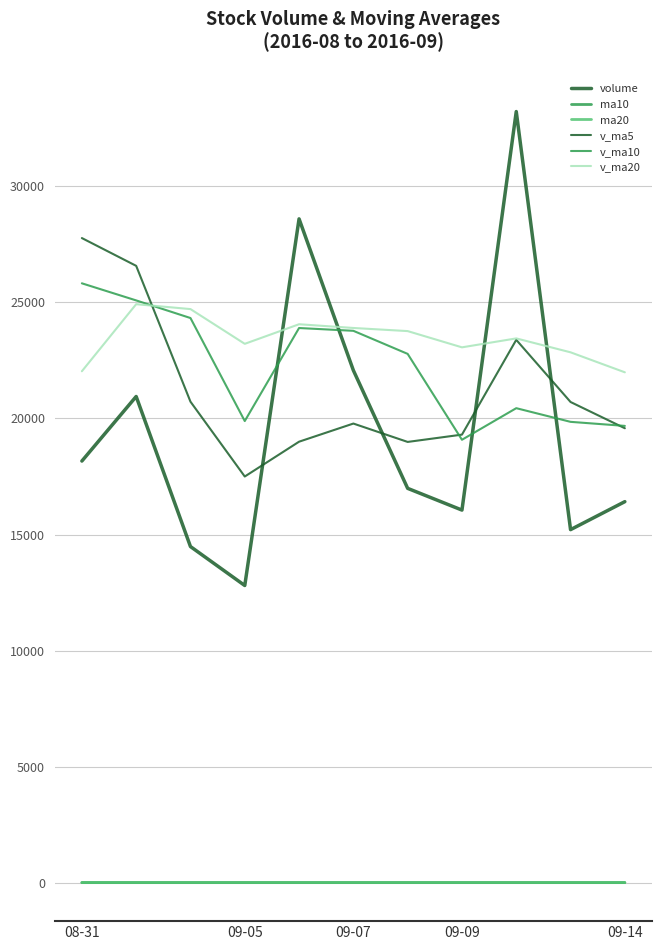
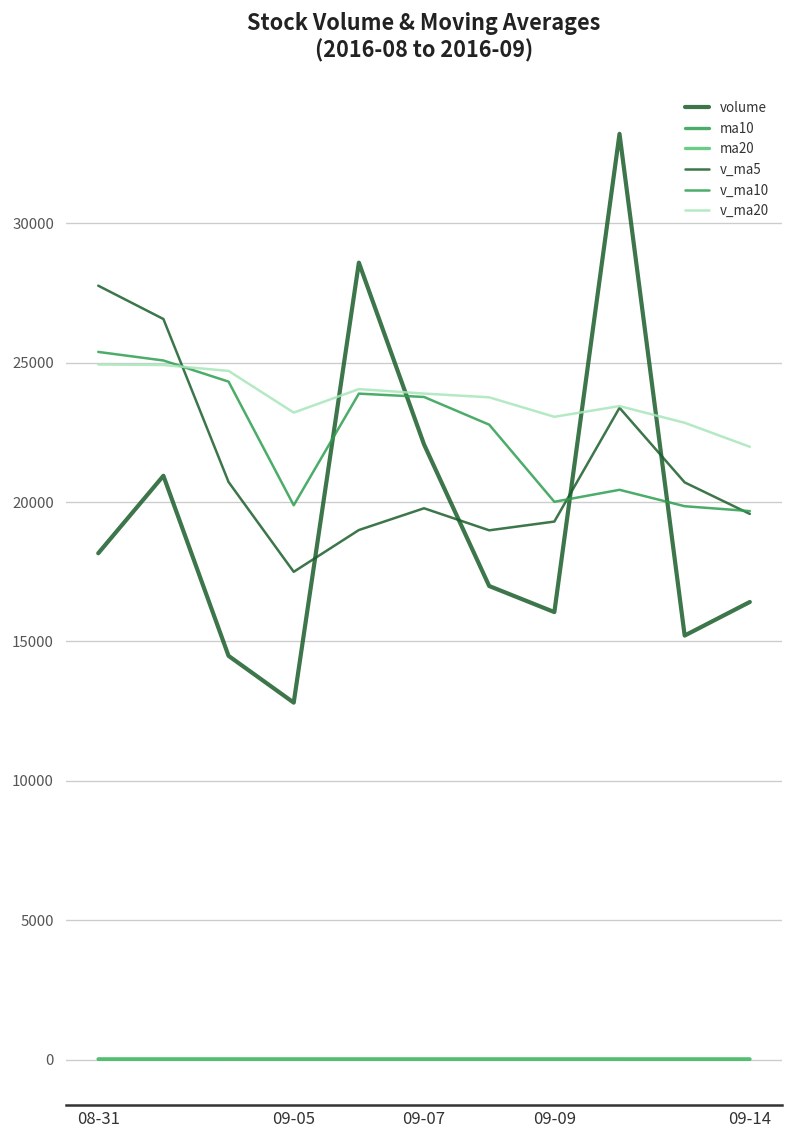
  {
    "ma20": {
      "08-31": 0,
      "09-05": 0,
      "09-07": 0,
      "09-09": 0,
      "09-14": 0
    },
    "v_ma10": {
-     "08-31": 25800,
+     "08-31": 25400,
      "09-05": 19900,
      "09-07": 23800,
-     "09-09": 19100
+     "09-09": 20000
    },
    "v_ma20": {
-     "08-31": 22000,
+     "08-31": 24900,
      "09-05": 23200,
      "09-07": 23900,
      "09-09": 23100,
      "09-14": 22000
    }
  }
